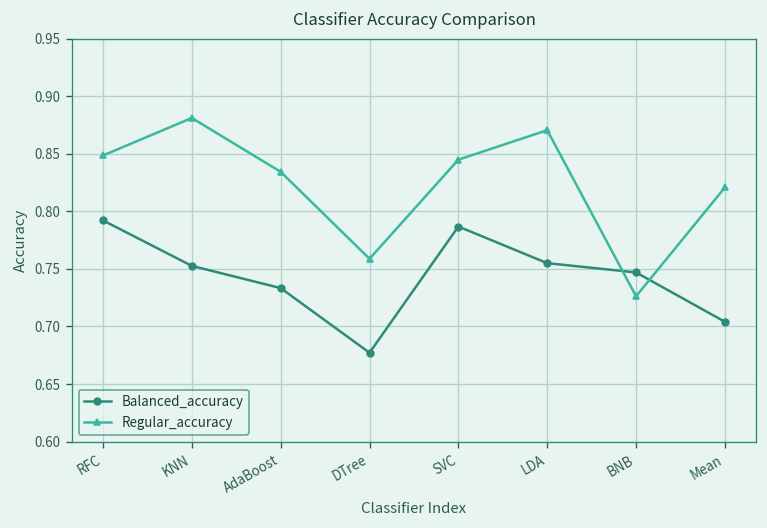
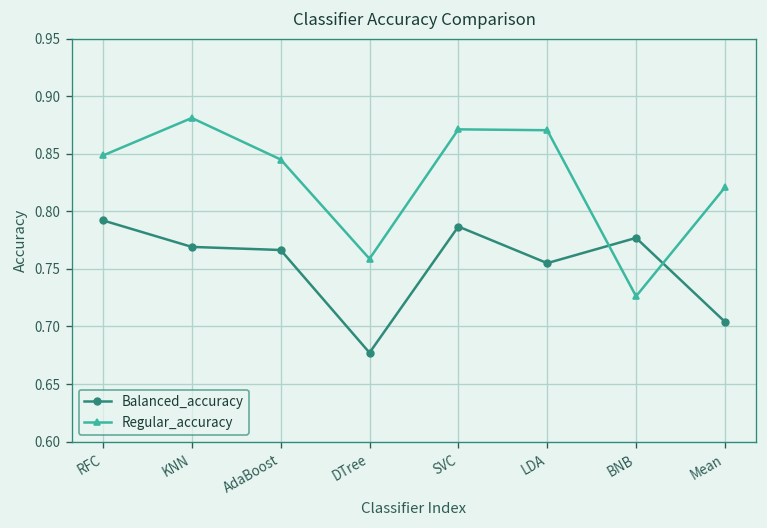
  {
    "Balanced_accuracy": {
      "RFC": 0.79,
-     "KNN": 0.75,
-     "AdaBoost": 0.73,
+     "KNN": 0.77,
+     "AdaBoost": 0.77,
      "DTree": 0.68,
      "SVC": 0.79,
      "LDA": 0.75,
-     "BNB": 0.75,
+     "BNB": 0.78,
      "Mean": 0.70
    },
    "Regular_accuracy": {
      "RFC": 0.85,
      "KNN": 0.88,
-     "AdaBoost": 0.83,
+     "AdaBoost": 0.84,
      "DTree": 0.76,
-     "SVC": 0.84,
+     "SVC": 0.87,
      "LDA": 0.87,
      "BNB": 0.73,
      "Mean": 0.82
    }
  }
